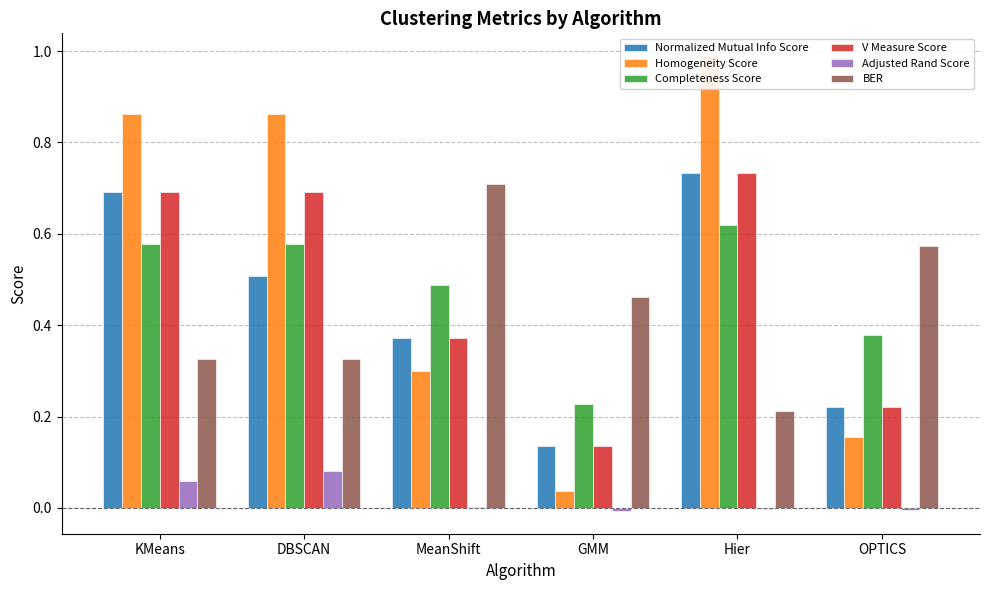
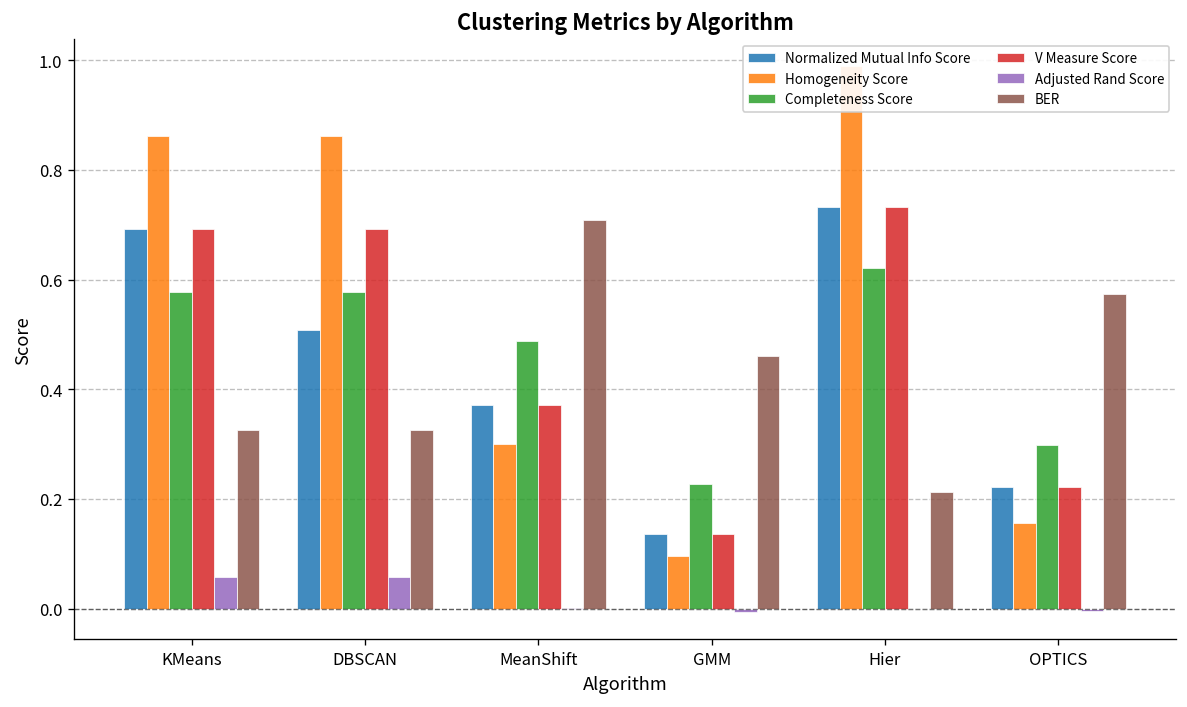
  {
    "Normalized Mutual Info Score": {
      "KMeans": 0.69,
      "DBSCAN": 0.51,
      "MeanShift": 0.37,
      "GMM": 0.14,
      "Hier": 0.73,
      "OPTICS": 0.22
    },
    "Homogeneity Score": {
      "KMeans": 0.86,
      "DBSCAN": 0.86,
      "MeanShift": 0.30,
-     "GMM": 0.04,
+     "GMM": 0.10,
      "OPTICS": 0.16
    },
    "Completeness Score": {
      "KMeans": 0.58,
      "DBSCAN": 0.58,
      "MeanShift": 0.49,
      "GMM": 0.23,
      "Hier": 0.62,
-     "OPTICS": 0.38
+     "OPTICS": 0.30
    },
    "V Measure Score": {
      "KMeans": 0.69,
      "DBSCAN": 0.69,
      "MeanShift": 0.37,
      "GMM": 0.14,
      "Hier": 0.73,
      "OPTICS": 0.22
    },
    "Adjusted Rand Score": {
      "KMeans": 0.06,
-     "DBSCAN": 0.08,
+     "DBSCAN": 0.06,
      "GMM": -0.01
    },
    "BER": {
      "KMeans": 0.33,
      "DBSCAN": 0.33,
      "MeanShift": 0.71,
      "GMM": 0.46,
      "Hier": 0.21,
      "OPTICS": 0.57
    }
  }
